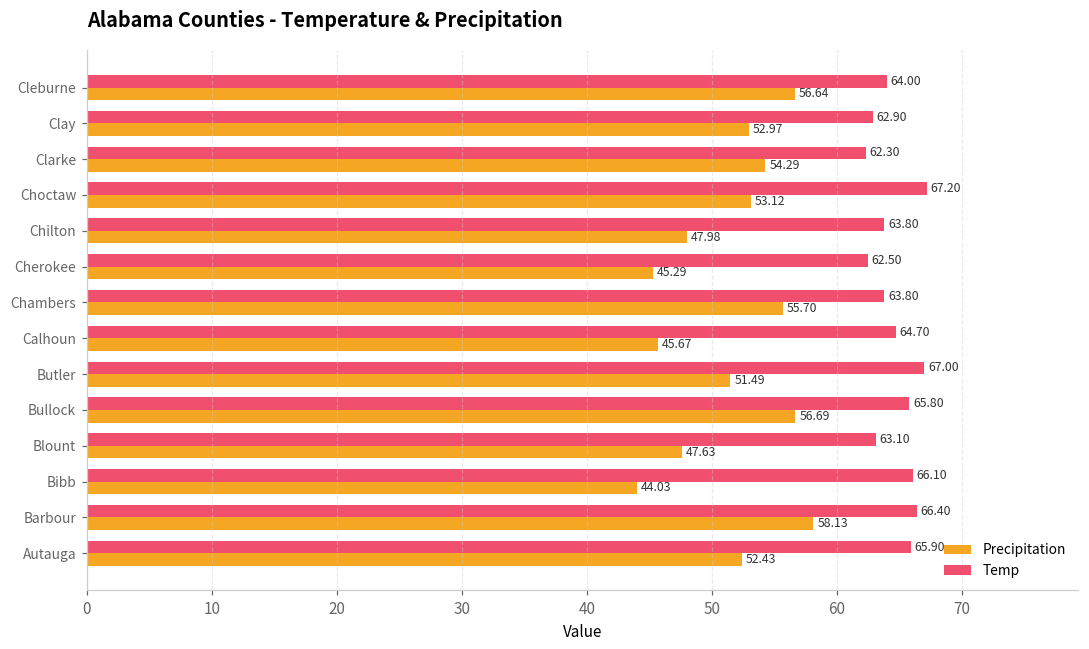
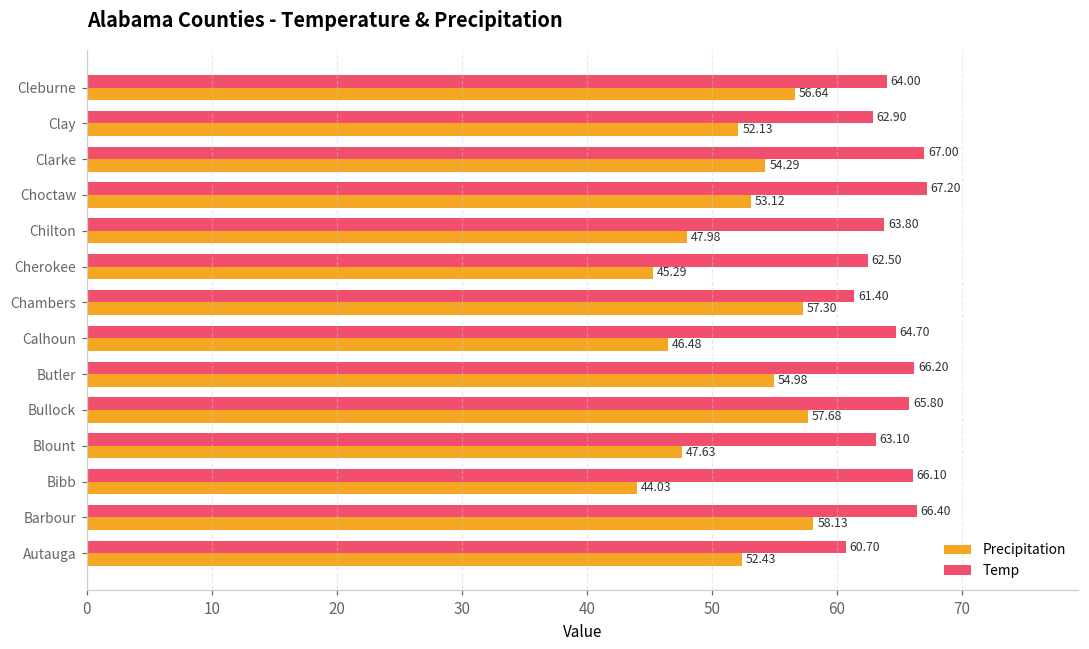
  {
    "Precipitation": {
      "Cleburne": 56.64,
-     "Clay": 52.97,
+     "Clay": 52.13,
      "Clarke": 54.29,
      "Choctaw": 53.12,
      "Chilton": 47.98,
      "Cherokee": 45.29,
-     "Chambers": 55.70,
-     "Calhoun": 45.67,
-     "Butler": 51.49,
-     "Bullock": 56.69,
+     "Chambers": 57.30,
+     "Calhoun": 46.48,
+     "Butler": 54.98,
+     "Bullock": 57.68,
      "Blount": 47.63,
      "Bibb": 44.03,
      "Barbour": 58.13,
      "Autauga": 52.43
    },
    "Temp": {
      "Cleburne": 64.00,
      "Clay": 62.90,
-     "Clarke": 62.30,
+     "Clarke": 67.00,
      "Choctaw": 67.20,
      "Chilton": 63.80,
      "Cherokee": 62.50,
-     "Chambers": 63.80,
+     "Chambers": 61.40,
      "Calhoun": 64.70,
-     "Butler": 67.00,
+     "Butler": 66.20,
      "Bullock": 65.80,
      "Blount": 63.10,
      "Bibb": 66.10,
      "Barbour": 66.40,
-     "Autauga": 65.90
+     "Autauga": 60.70
    }
  }
